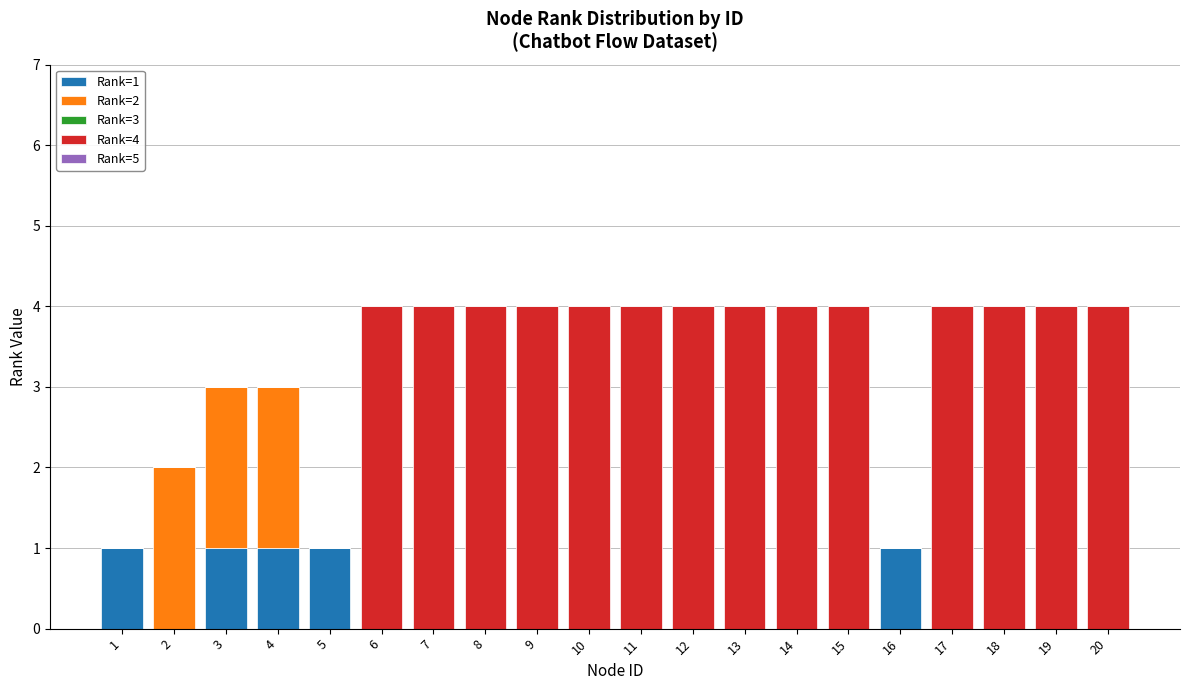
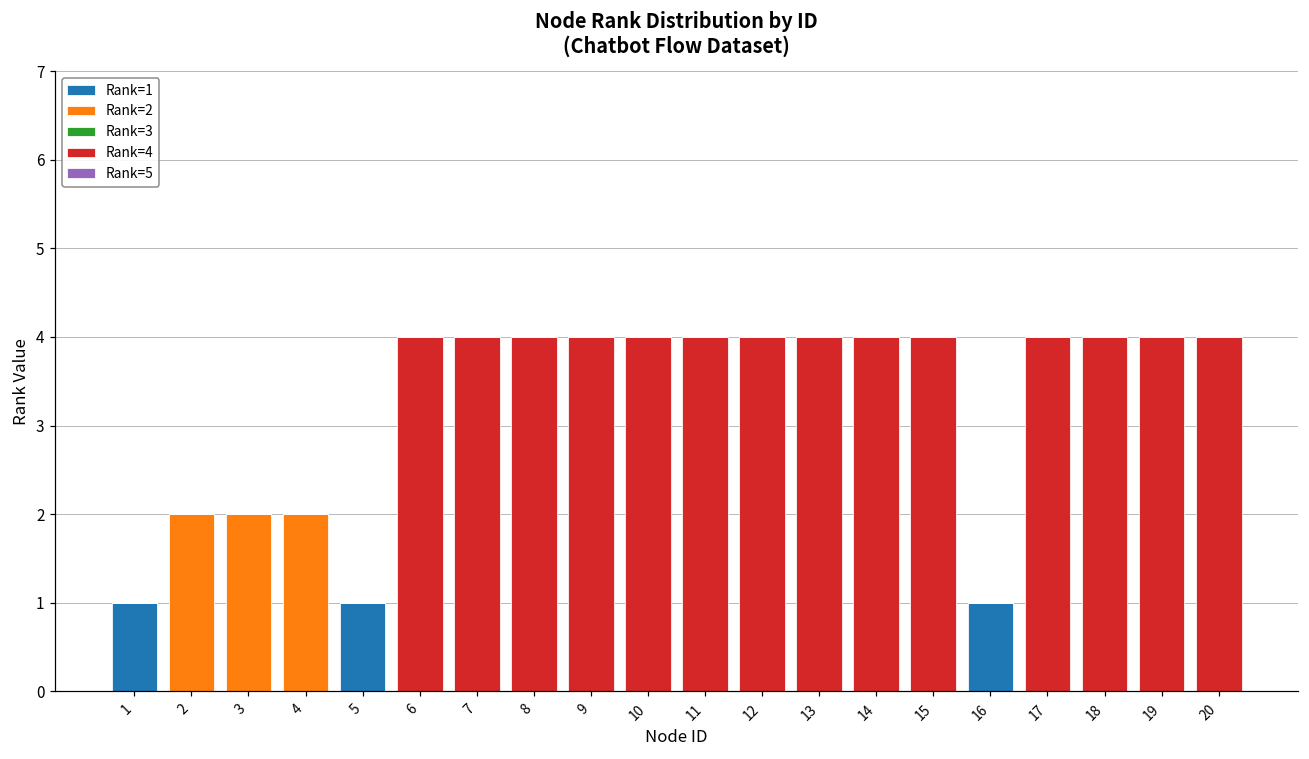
  {
    "Rank=1": {
      "1": 1,
      "2": 0,
-     "3": 1,
-     "4": 1,
+     "3": 0,
+     "4": 0,
      "5": 1,
      "6": 0,
      "7": 0,
      "8": 0,
      "9": 0,
      "10": 0,
      "11": 0,
      "12": 0,
      "13": 0,
      "14": 0,
      "15": 0,
      "16": 1,
      "17": 0,
      "18": 0,
      "19": 0,
      "20": 0
    },
    "Rank=3": {
      "1": 0,
      "5": 0,
      "6": 0,
      "7": 0,
      "8": 0,
      "9": 0,
      "10": 0,
      "11": 0,
      "12": 0,
      "13": 0,
      "14": 0,
      "15": 0,
      "16": 0,
      "17": 0,
      "18": 0,
      "19": 0,
      "20": 0
    },
    "Rank=5": {
      "1": 0,
      "2": 0,
      "3": 0,
      "4": 0,
      "5": 0,
      "16": 0
    }
  }
